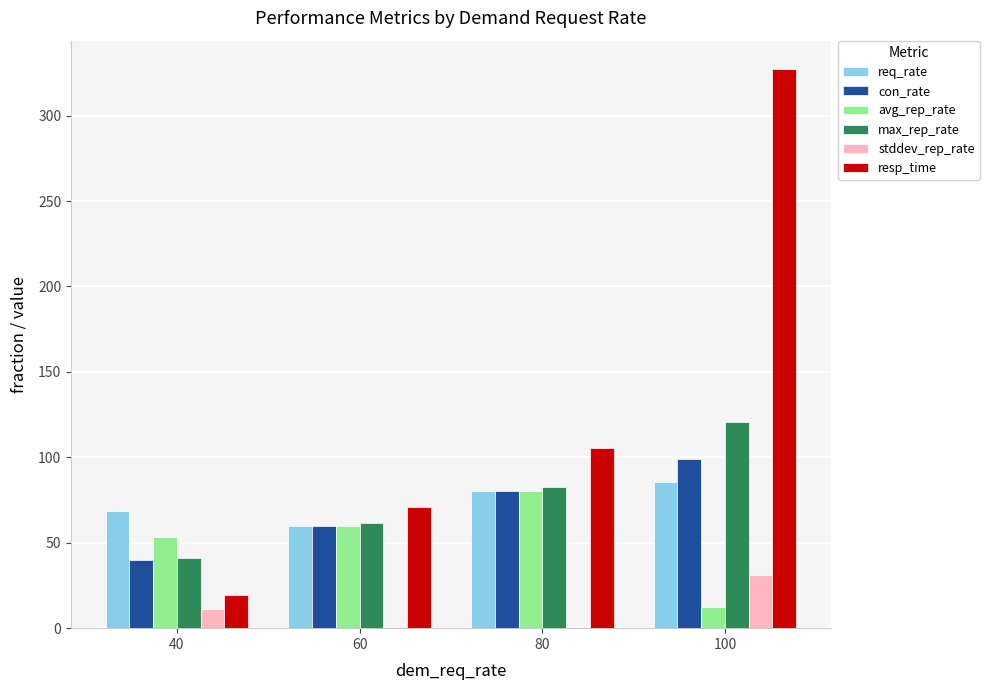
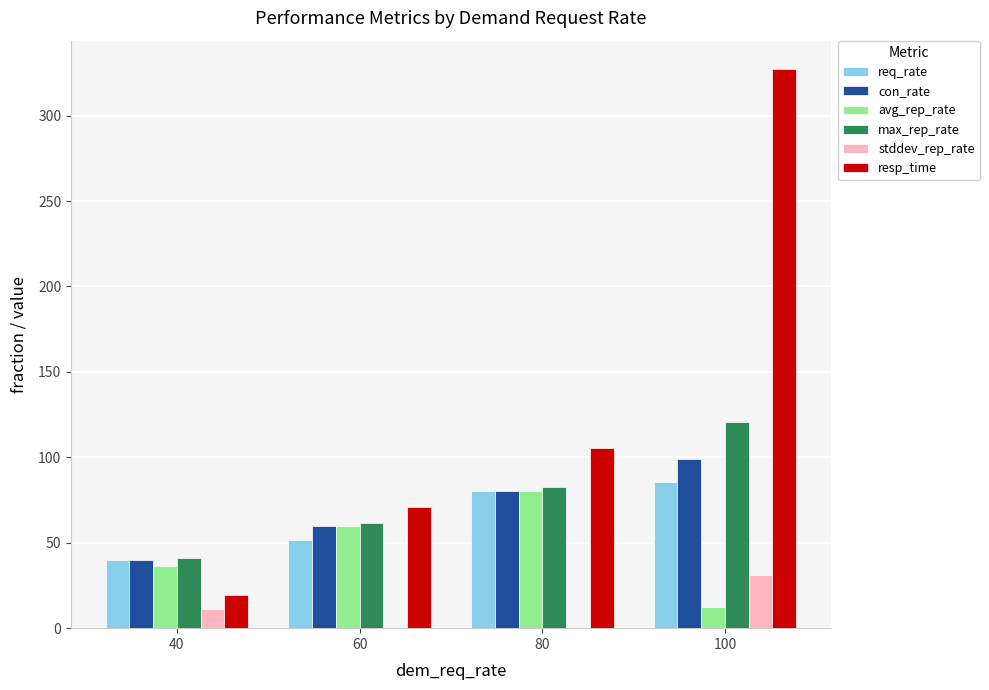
  {
    "req_rate": {
-     "40": 69,
-     "60": 60,
+     "40": 40,
+     "60": 52,
      "80": 80,
      "100": 86
    },
    "con_rate": {
      "40": 40,
      "60": 60,
      "80": 80,
      "100": 99
    },
    "avg_rep_rate": {
-     "40": 53,
+     "40": 37,
      "60": 60,
      "80": 80,
      "100": 12
    },
    "max_rep_rate": {
      "40": 41,
      "60": 62,
      "80": 82,
      "100": 120
    },
    "stddev_rep_rate": {
      "40": 11,
      "100": 31
    },
    "resp_time": {
      "40": 19,
      "60": 71,
      "80": 106,
      "100": 328
    }
  }
